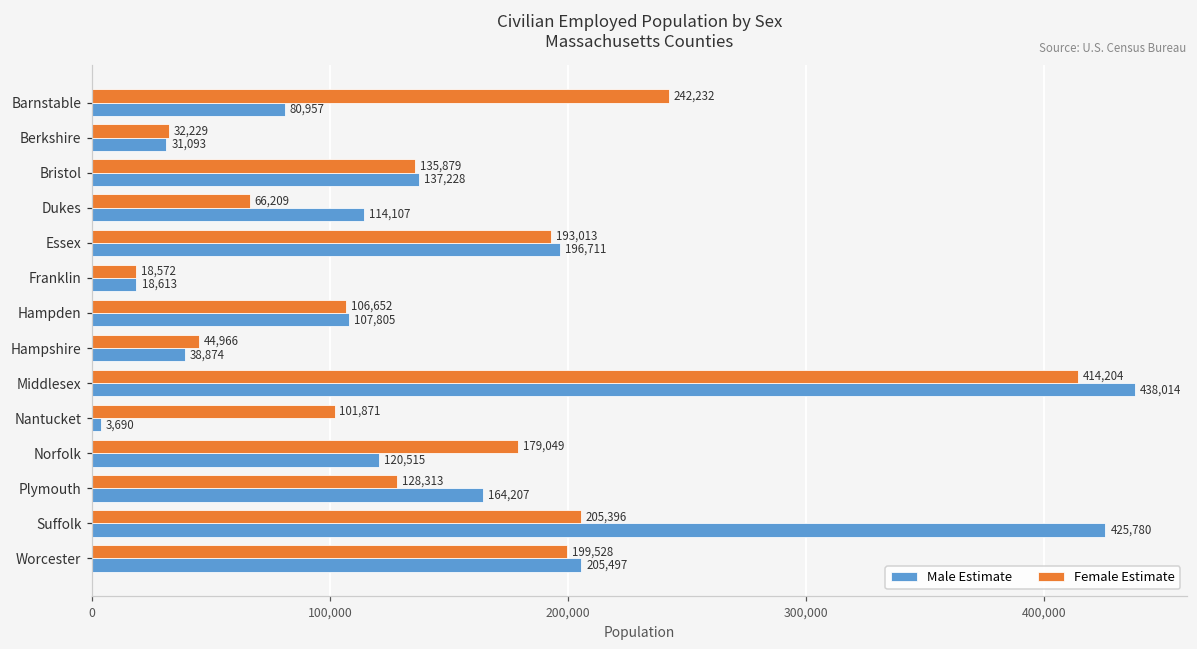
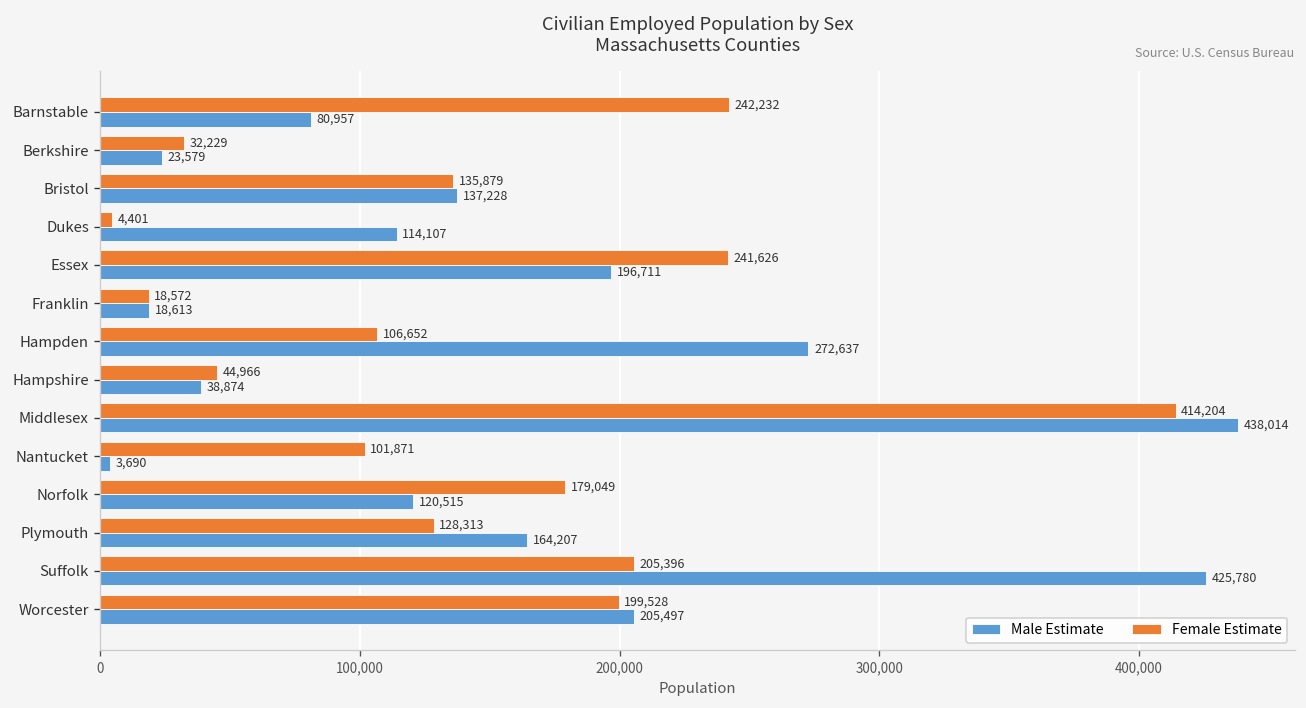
  {
    "Male Estimate": {
      "Barnstable": "80,957",
-     "Berkshire": "31,093",
+     "Berkshire": "23,579",
      "Bristol": "137,228",
      "Dukes": "114,107",
      "Essex": "196,711",
      "Franklin": "18,613",
-     "Hampden": "107,805",
+     "Hampden": "272,637",
      "Hampshire": "38,874",
      "Middlesex": "438,014",
      "Nantucket": "3,690",
      "Norfolk": "120,515",
      "Plymouth": "164,207",
      "Suffolk": "425,780",
      "Worcester": "205,497"
    },
    "Female Estimate": {
      "Barnstable": "242,232",
      "Berkshire": "32,229",
      "Bristol": "135,879",
-     "Dukes": "66,209",
-     "Essex": "193,013",
+     "Dukes": "4,401",
+     "Essex": "241,626",
      "Franklin": "18,572",
      "Hampden": "106,652",
      "Hampshire": "44,966",
      "Middlesex": "414,204",
      "Nantucket": "101,871",
      "Norfolk": "179,049",
      "Plymouth": "128,313",
      "Suffolk": "205,396",
      "Worcester": "199,528"
    }
  }
